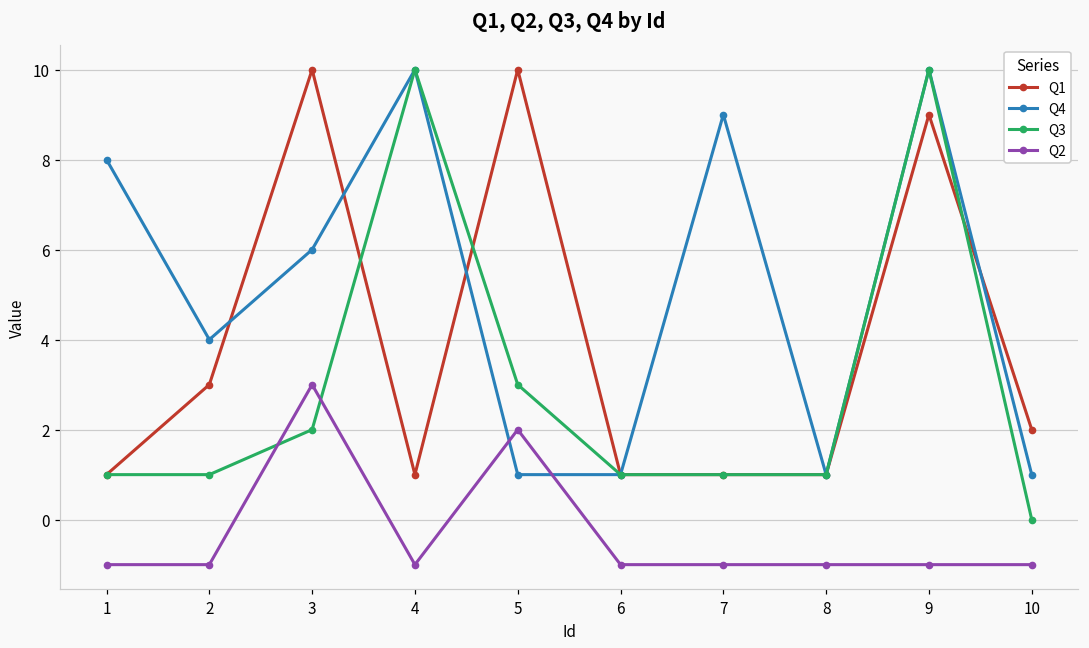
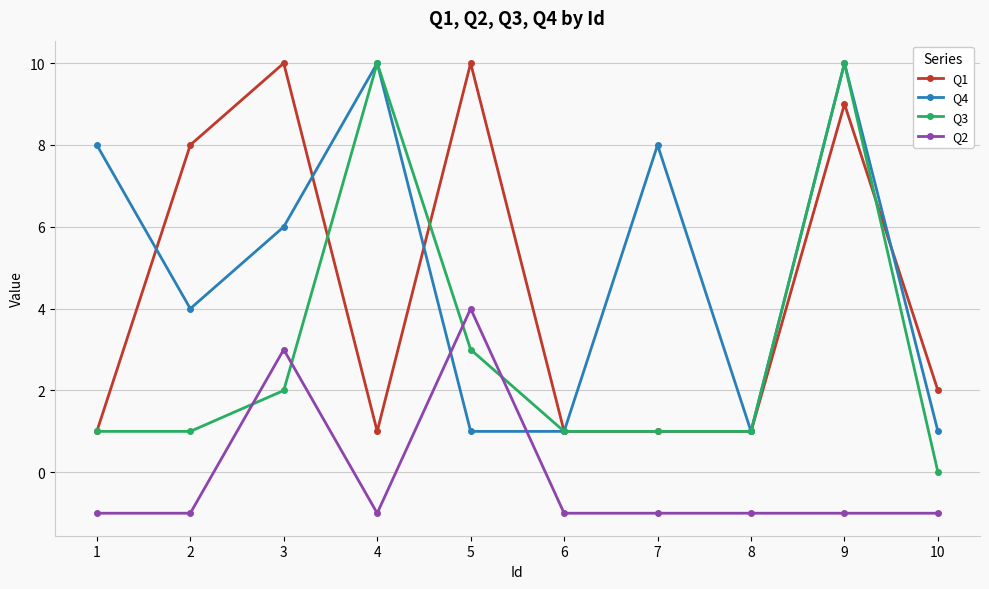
  {
    "Q1": {
-     "2": 3,
+     "2": 8,
      "3": 10,
      "4": 1,
      "5": 10,
      "9": 9,
      "10": 2
    },
    "Q4": {
      "1": 8,
      "2": 4,
      "3": 6,
      "5": 1,
-     "7": 9,
+     "7": 8,
      "10": 1
    },
    "Q3": {
      "2": 1,
      "3": 2,
      "5": 3,
      "10": 0
    },
    "Q2": {
      "1": -1,
      "2": -1,
      "3": 3,
      "4": -1,
-     "5": 2,
+     "5": 4,
      "6": -1,
      "7": -1,
      "8": -1,
      "9": -1,
      "10": -1
    }
  }
